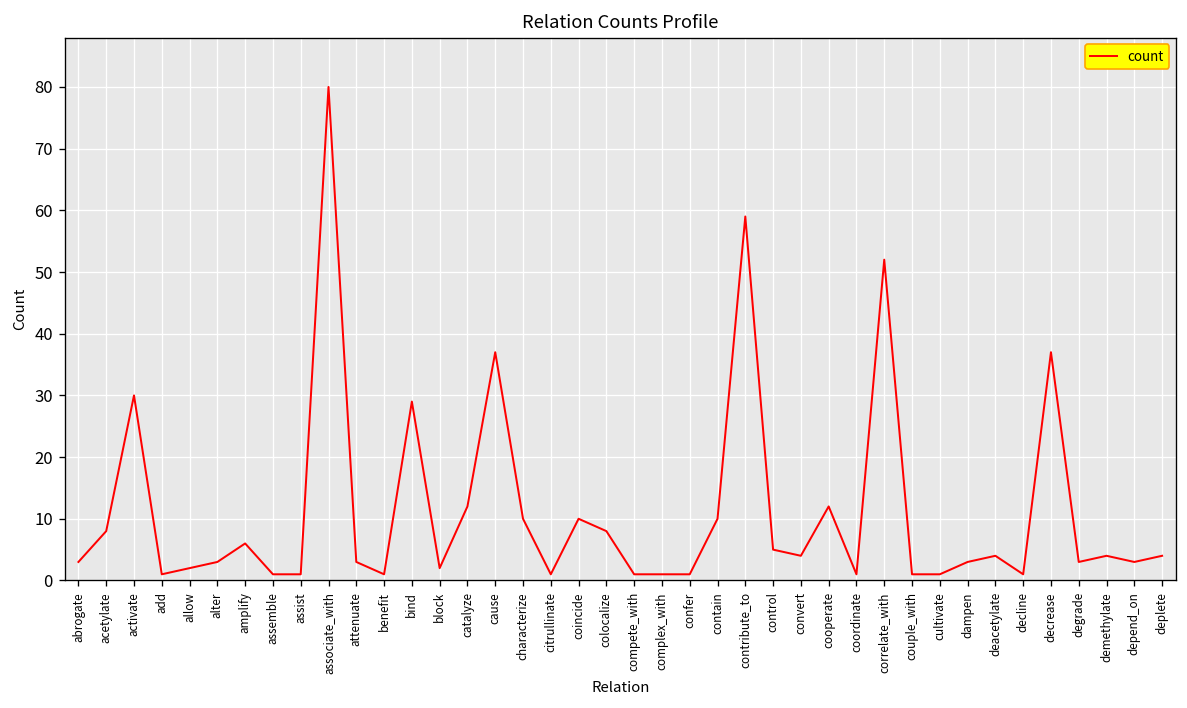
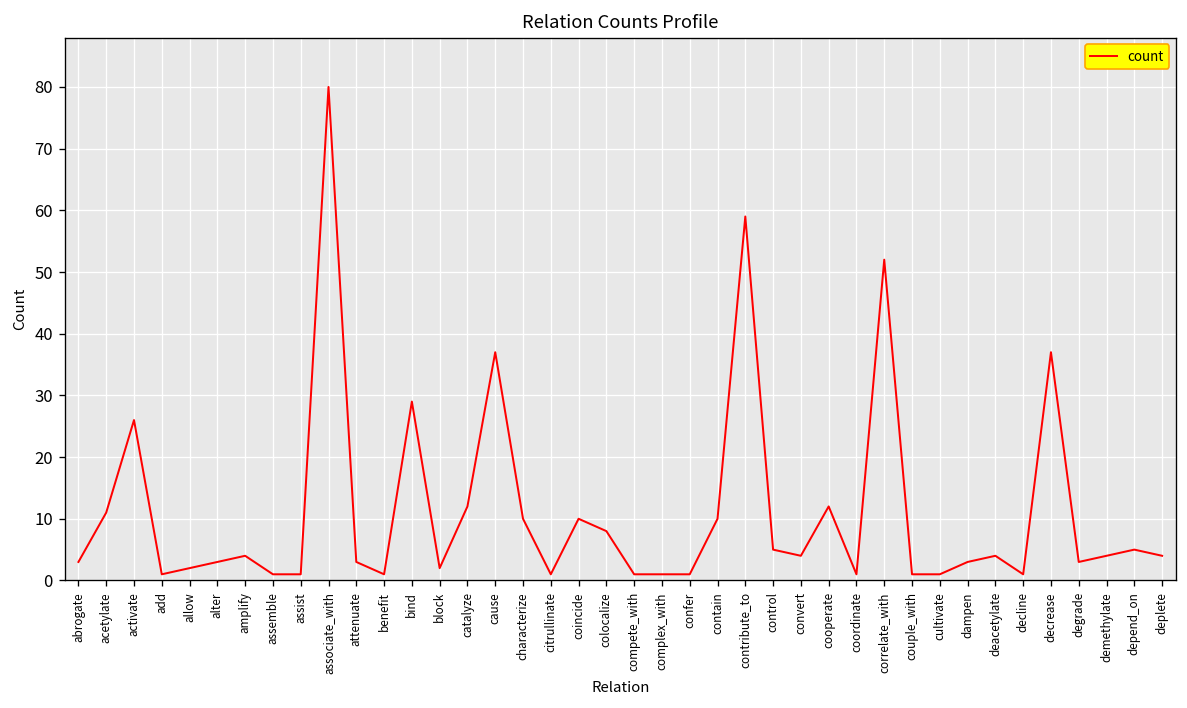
  {
    "abrogate": 3,
-   "acetylate": 8,
-   "activate": 30,
+   "acetylate": 11,
+   "activate": 26,
    "add": 1,
    "allow": 2,
    "alter": 3,
-   "amplify": 6,
+   "amplify": 4,
    "assemble": 1,
    "assist": 1,
    "associate_with": 80,
    "attenuate": 3,
    "benefit": 1,
    "bind": 29,
    "block": 2,
    "catalyze": 12,
    "cause": 37,
    "characterize": 10,
    "citrullinate": 1,
    "coincide": 10,
    "colocalize": 8,
    "compete_with": 1,
    "complex_with": 1,
    "confer": 1,
    "contain": 10,
    "contribute_to": 59,
    "control": 5,
    "convert": 4,
    "cooperate": 12,
    "coordinate": 1,
    "correlate_with": 52,
    "couple_with": 1,
    "cultivate": 1,
    "dampen": 3,
    "deacetylate": 4,
    "decline": 1,
    "decrease": 37,
    "degrade": 3,
    "demethylate": 4,
-   "depend_on": 3,
+   "depend_on": 5,
    "deplete": 4
  }
